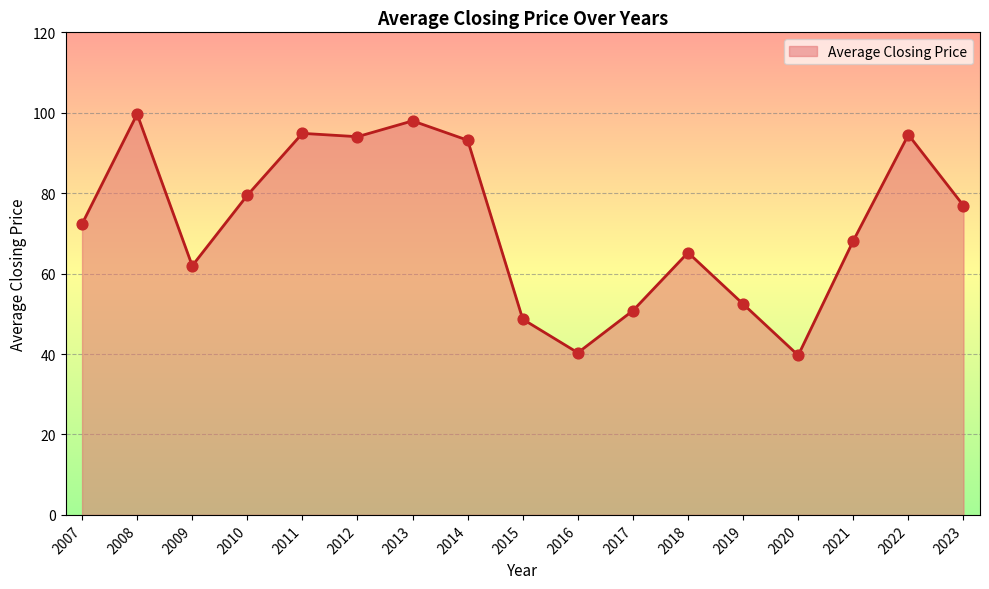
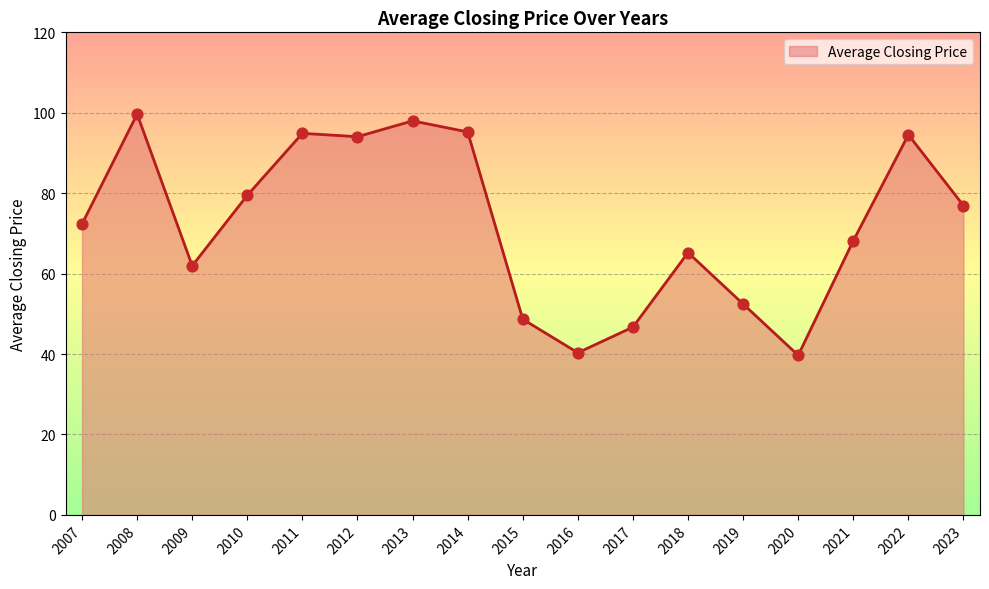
  {
    "2007": 72,
    "2008": 100,
    "2009": 62,
    "2010": 79,
    "2011": 95,
    "2012": 94,
    "2013": 98,
-   "2014": 93,
+   "2014": 95,
    "2015": 49,
    "2016": 40,
-   "2017": 51,
+   "2017": 47,
    "2018": 65,
    "2019": 52,
    "2020": 40,
    "2021": 68,
    "2022": 95,
    "2023": 77
  }
